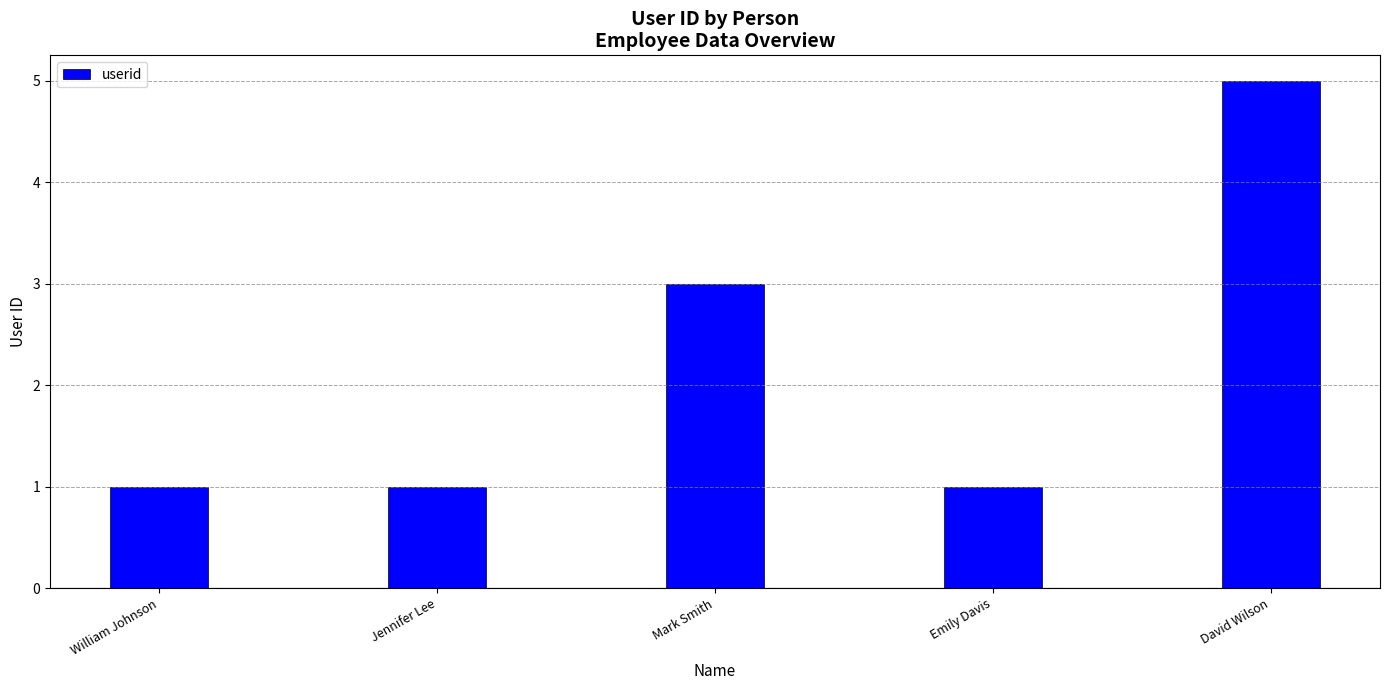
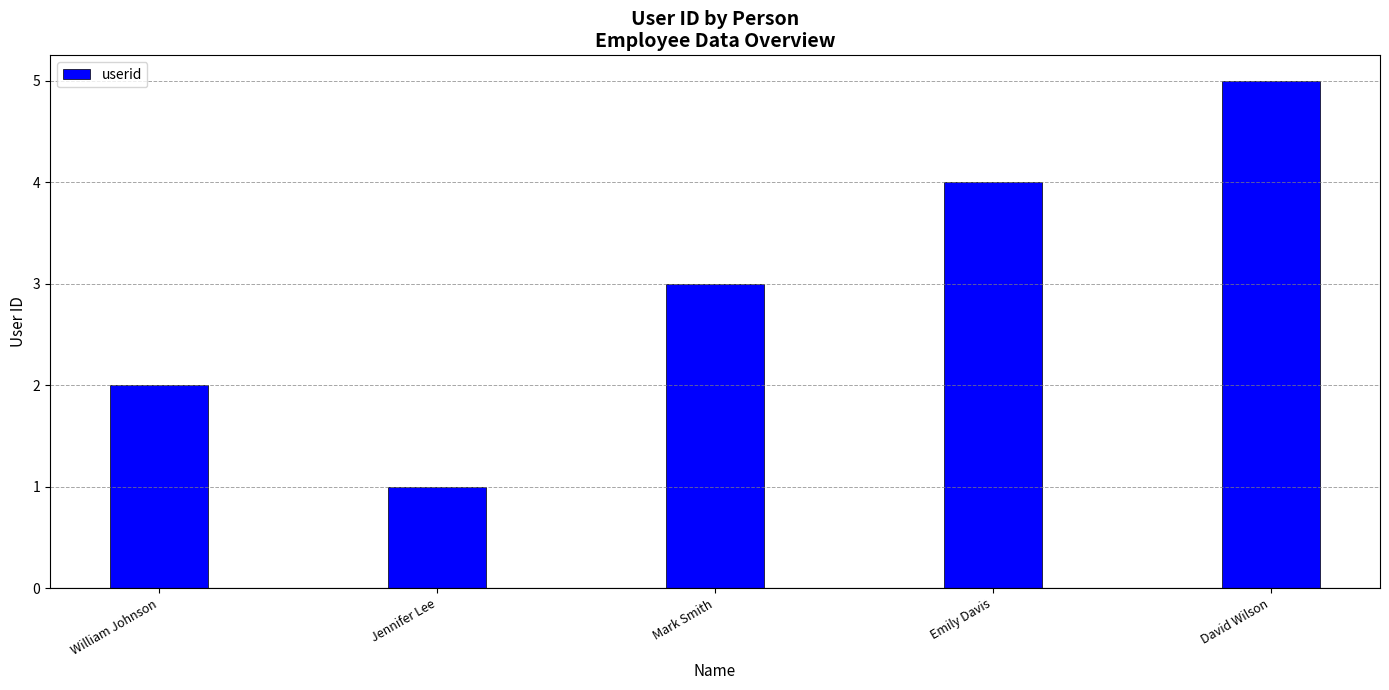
  {
-   "William Johnson": 1,
+   "William Johnson": 2,
    "Jennifer Lee": 1,
    "Mark Smith": 3,
-   "Emily Davis": 1,
+   "Emily Davis": 4,
    "David Wilson": 5
  }
